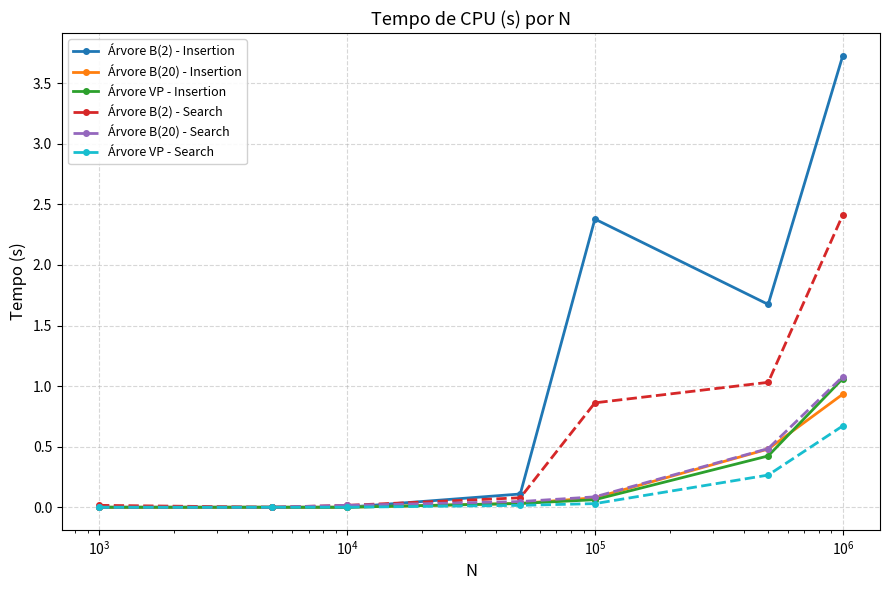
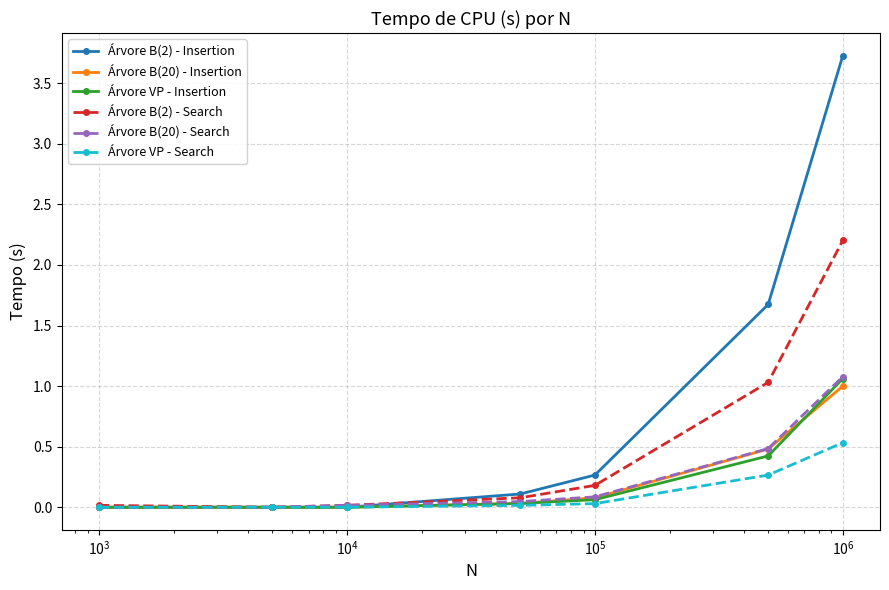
  {
    "Árvore B(2) - Insertion": {
-     "10^5": 2.38,
+     "10^5": 0.27,
      "10^6": 3.73
    },
    "Árvore B(20) - Insertion": {
-     "10^6": 0.93
+     "10^6": 1.00
    },
    "Árvore B(2) - Search": {
-     "10^5": 0.86,
-     "10^6": 2.41
+     "10^5": 0.18,
+     "10^6": 2.20
    },
    "Árvore VP - Search": {
      "10^5": 0.03,
-     "10^6": 0.67
+     "10^6": 0.53
    }
  }
